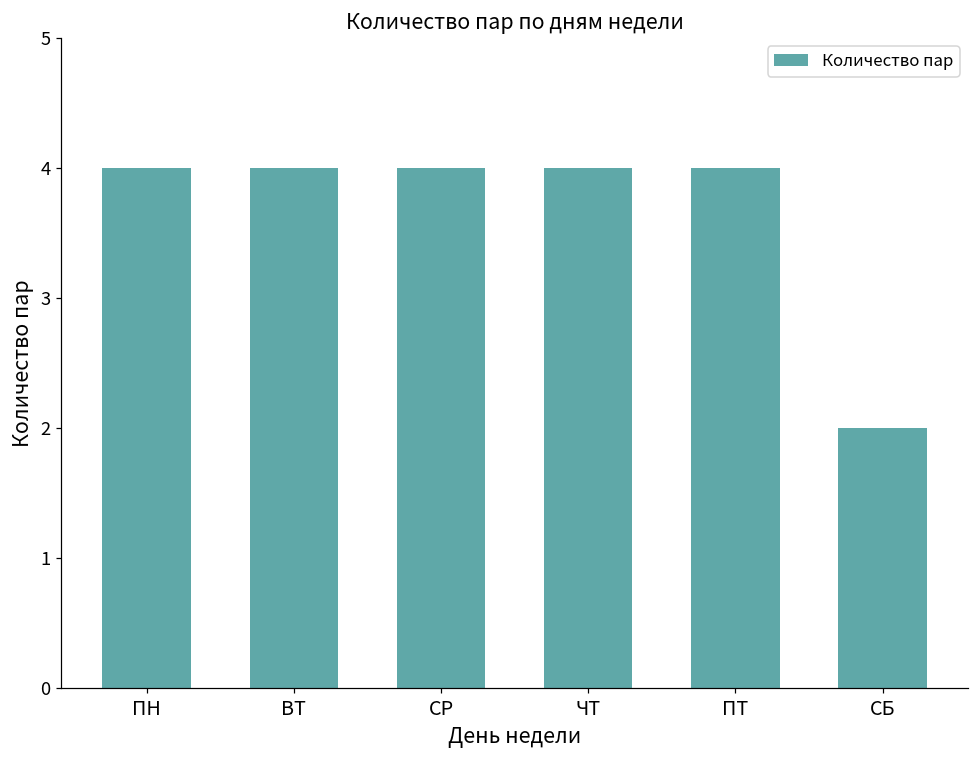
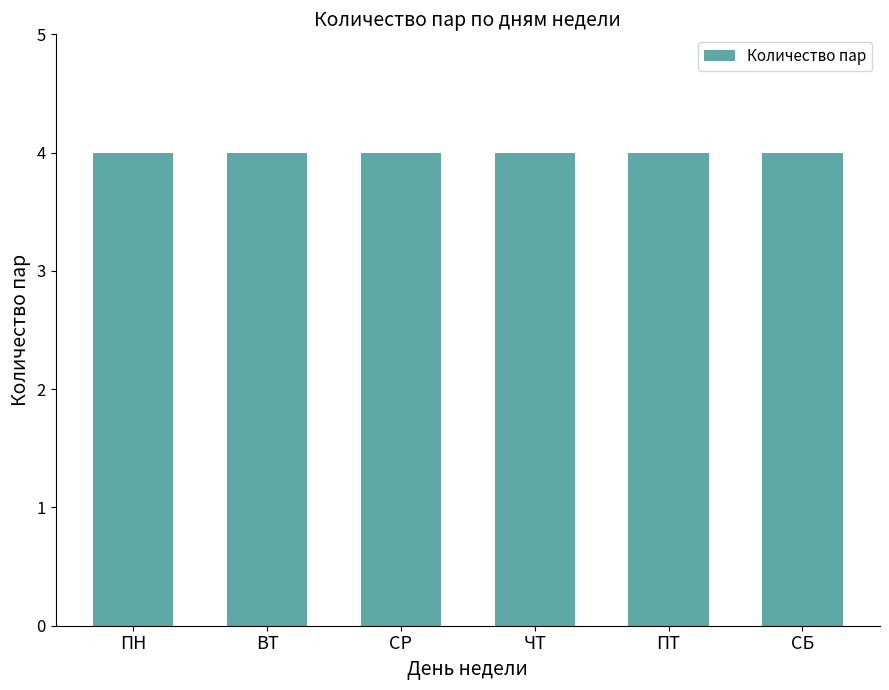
  {
    "ПН": 4,
    "ВТ": 4,
    "СР": 4,
    "ЧТ": 4,
    "ПТ": 4,
-   "СБ": 2
+   "СБ": 4
  }
